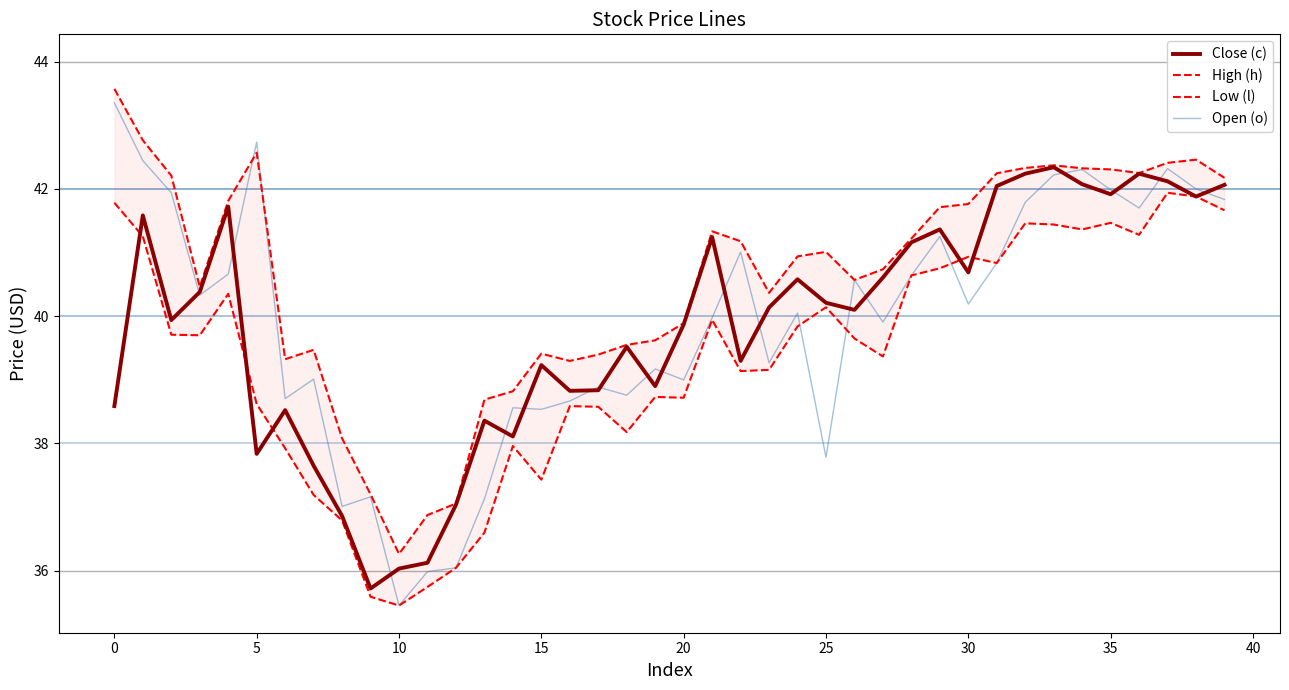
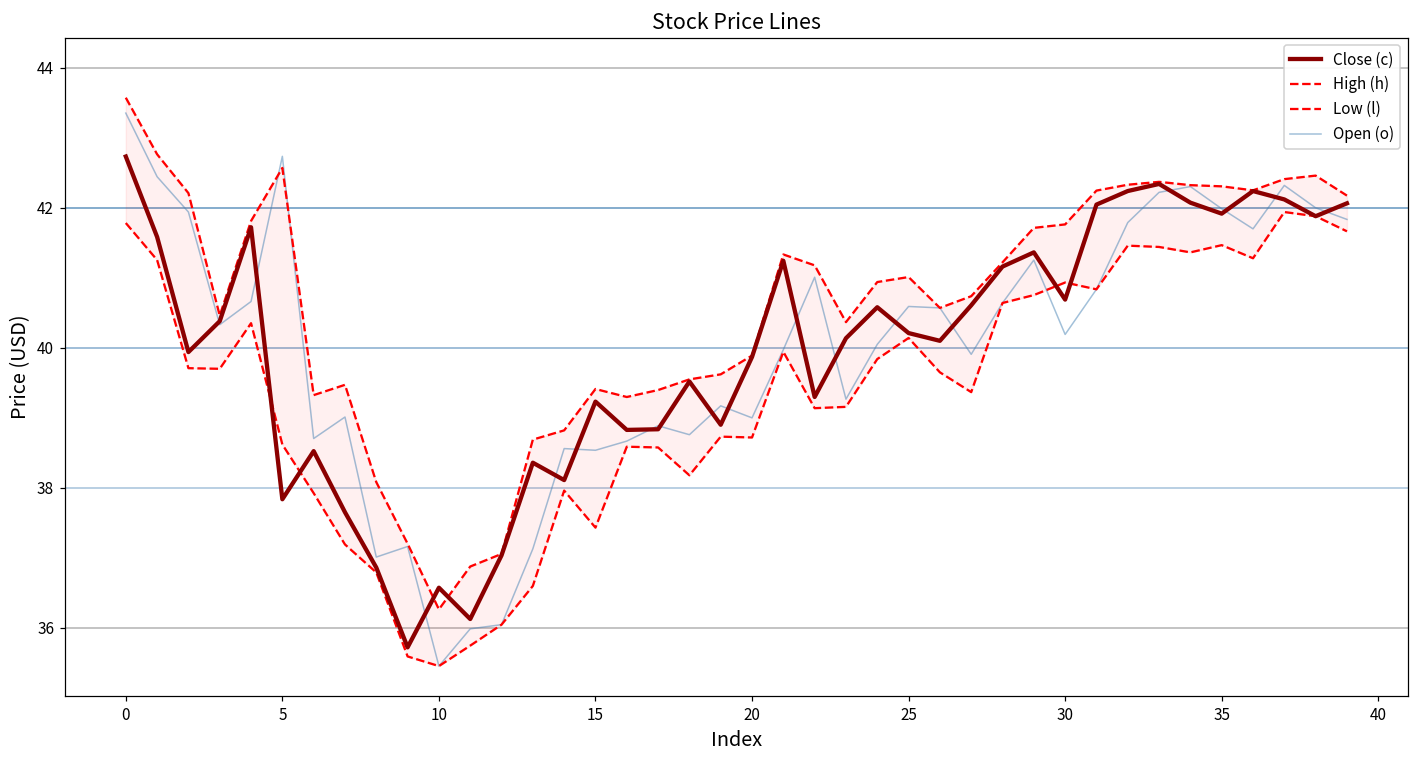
  {
    "Close (c)": {
-     "0": 38.6,
+     "0": 42.7,
      "5": 37.8,
-     "10": 36.0,
+     "10": 36.6,
      "15": 39.2,
      "25": 40.2,
      "30": 40.7,
      "35": 41.9
    },
    "Open (o)": {
      "0": 43.4,
      "5": 42.7,
      "15": 38.5,
      "20": 39.0,
-     "25": 37.8,
+     "25": 40.6,
      "30": 40.2,
      "35": 42.0
    }
  }
